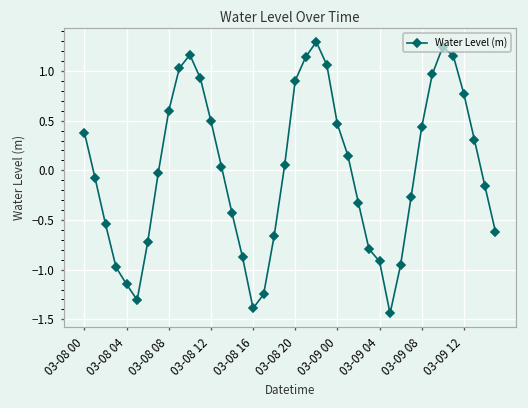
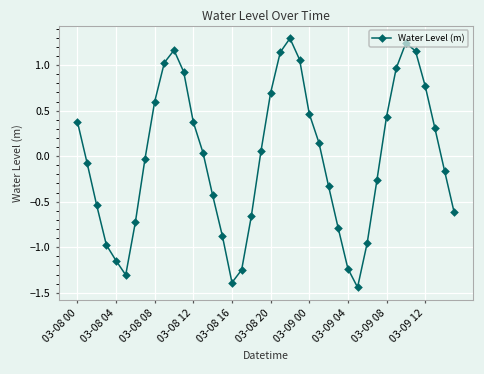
  {
    "03-08 00": 0.4,
    "03-08 04": -1.1,
    "03-08 08": 0.6,
-   "03-08 12": 0.5,
+   "03-08 12": 0.4,
    "03-08 16": -1.4,
-   "03-08 20": 0.9,
+   "03-08 20": 0.7,
    "03-09 00": 0.5,
-   "03-09 04": -0.9,
+   "03-09 04": -1.2,
    "03-09 08": 0.4,
    "03-09 12": 0.8
  }
